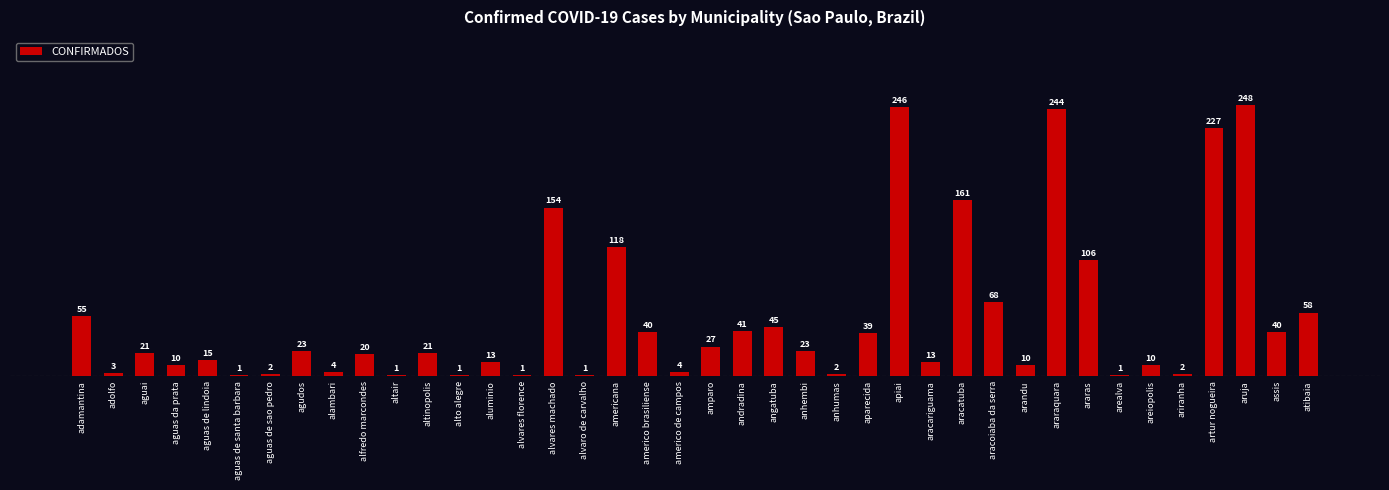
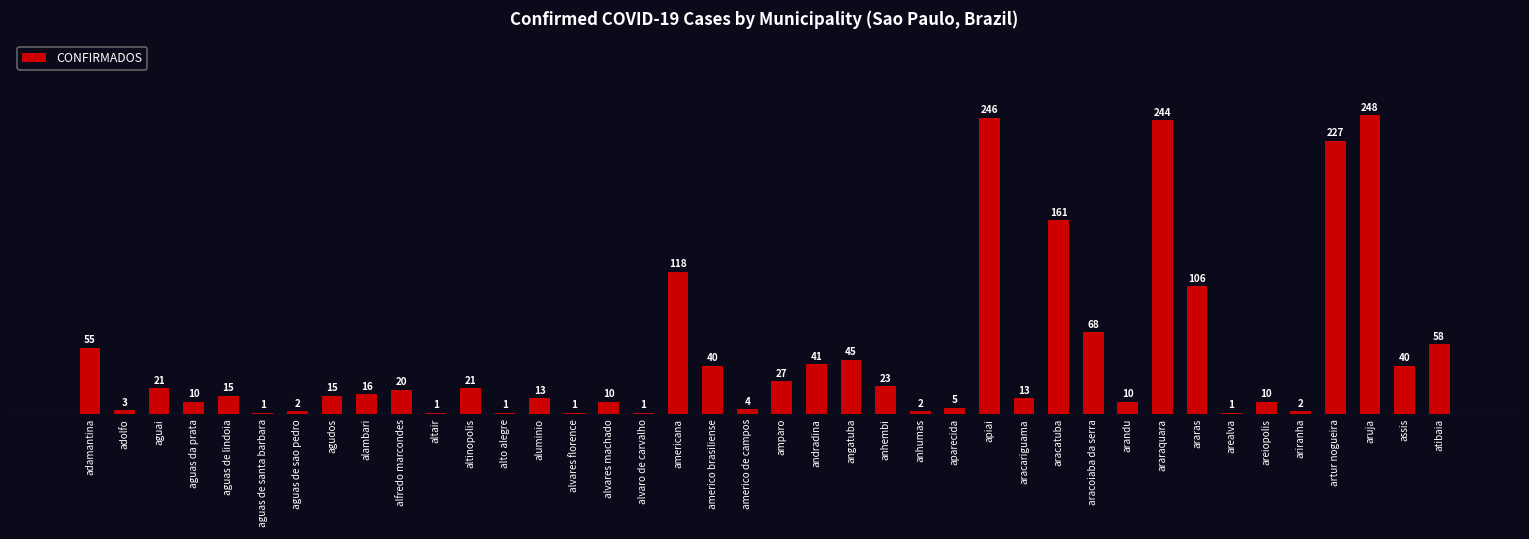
  {
    "adamantina": 55,
    "adolfo": 3,
    "aguai": 21,
    "aguas da prata": 10,
    "aguas de lindoia": 15,
    "aguas de santa barbara": 1,
    "aguas de sao pedro": 2,
-   "agudos": 23,
-   "alambari": 4,
+   "agudos": 15,
+   "alambari": 16,
    "alfredo marcondes": 20,
    "altair": 1,
    "altinopolis": 21,
    "alto alegre": 1,
    "aluminio": 13,
    "alvares florence": 1,
-   "alvares machado": 154,
+   "alvares machado": 10,
    "alvaro de carvalho": 1,
    "americana": 118,
    "americo brasiliense": 40,
    "americo de campos": 4,
    "amparo": 27,
    "andradina": 41,
    "angatuba": 45,
    "anhembi": 23,
    "anhumas": 2,
-   "aparecida": 39,
+   "aparecida": 5,
    "apiai": 246,
    "aracariguama": 13,
    "aracatuba": 161,
    "aracoiaba da serra": 68,
    "arandu": 10,
    "araraquara": 244,
    "araras": 106,
    "arealva": 1,
    "areiopolis": 10,
    "ariranha": 2,
    "artur nogueira": 227,
    "aruja": 248,
    "assis": 40,
    "atibaia": 58
  }
